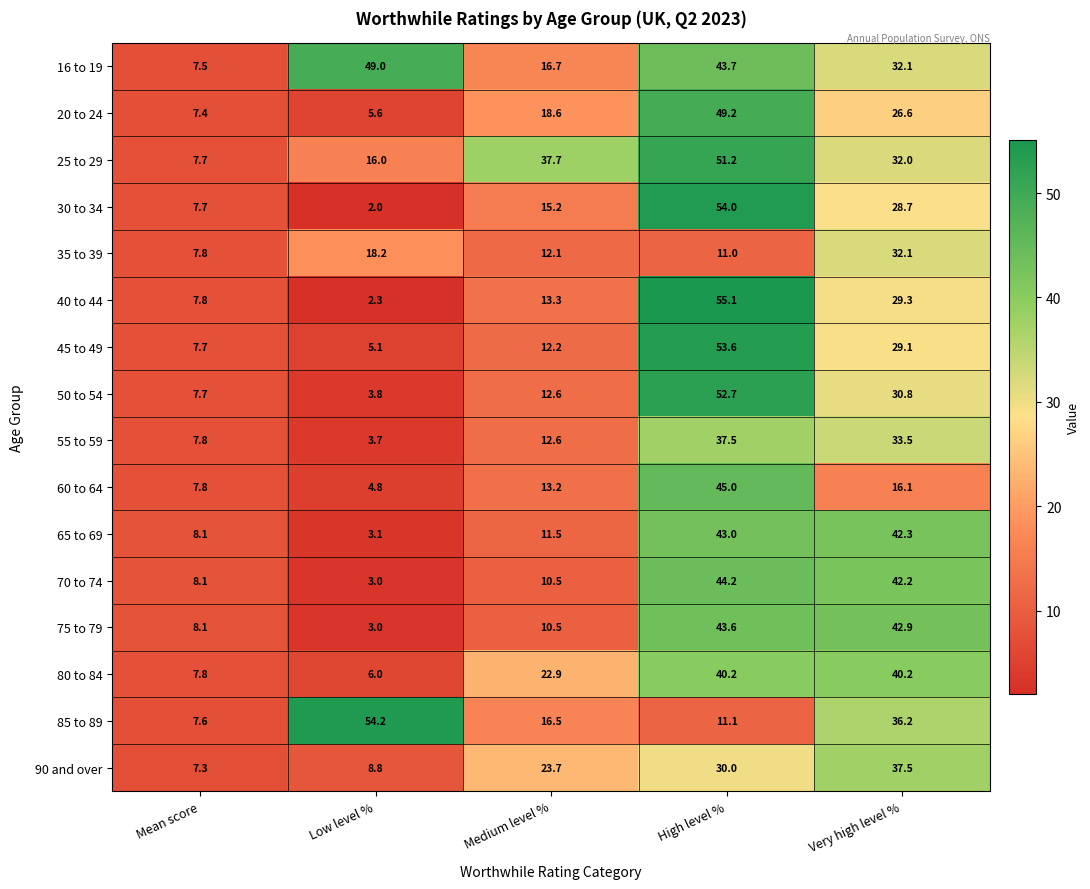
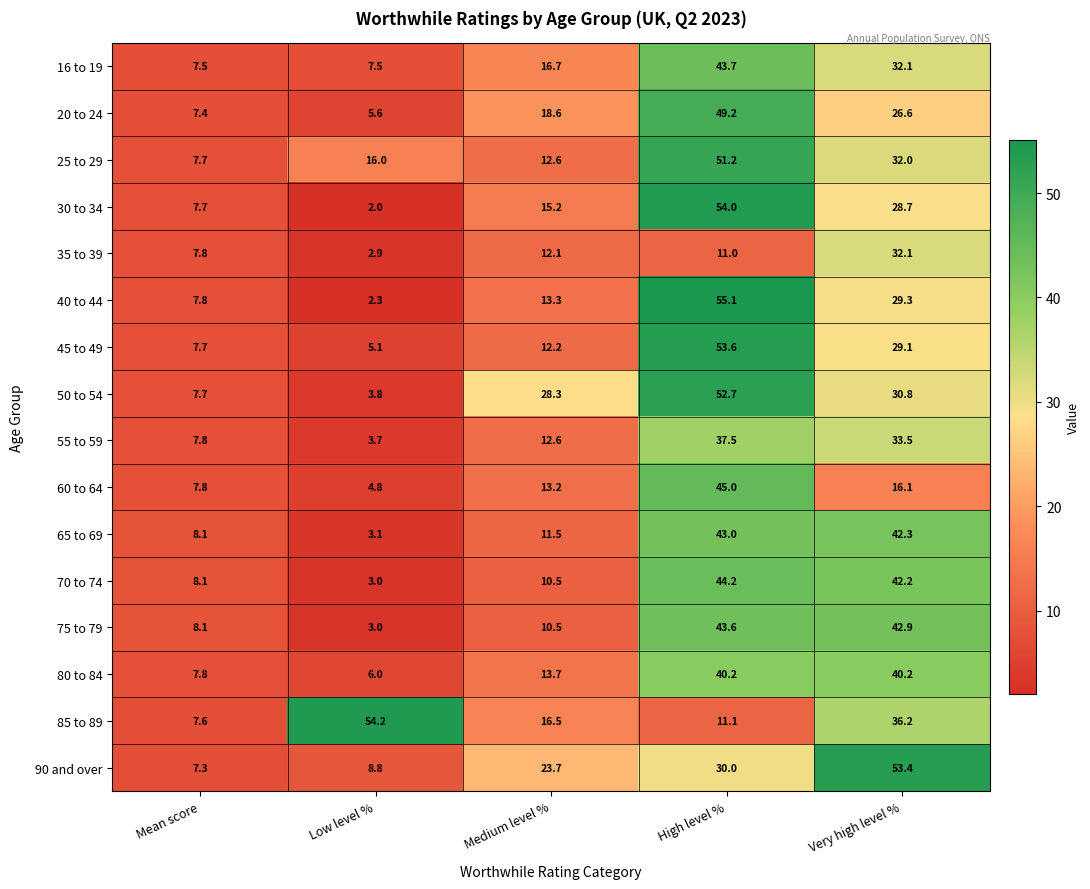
  {
    "16 to 19": {
      "Mean score": 7.5,
-     "Low level %": 49.0,
+     "Low level %": 7.5,
      "Medium level %": 16.7,
      "High level %": 43.7,
      "Very high level %": 32.1
    },
    "20 to 24": {
      "Mean score": 7.4,
      "Low level %": 5.6,
      "Medium level %": 18.6,
      "High level %": 49.2,
      "Very high level %": 26.6
    },
    "25 to 29": {
      "Mean score": 7.7,
      "Low level %": 16.0,
-     "Medium level %": 37.7,
+     "Medium level %": 12.6,
      "High level %": 51.2,
      "Very high level %": 32.0
    },
    "30 to 34": {
      "Mean score": 7.7,
      "Low level %": 2.0,
      "Medium level %": 15.2,
      "High level %": 54.0,
      "Very high level %": 28.7
    },
    "35 to 39": {
      "Mean score": 7.8,
-     "Low level %": 18.2,
+     "Low level %": 2.9,
      "Medium level %": 12.1,
      "High level %": 11.0,
      "Very high level %": 32.1
    },
    "40 to 44": {
      "Mean score": 7.8,
      "Low level %": 2.3,
      "Medium level %": 13.3,
      "High level %": 55.1,
      "Very high level %": 29.3
    },
    "45 to 49": {
      "Mean score": 7.7,
      "Low level %": 5.1,
      "Medium level %": 12.2,
      "High level %": 53.6,
      "Very high level %": 29.1
    },
    "50 to 54": {
      "Mean score": 7.7,
      "Low level %": 3.8,
-     "Medium level %": 12.6,
+     "Medium level %": 28.3,
      "High level %": 52.7,
      "Very high level %": 30.8
    },
    "55 to 59": {
      "Mean score": 7.8,
      "Low level %": 3.7,
      "Medium level %": 12.6,
      "High level %": 37.5,
      "Very high level %": 33.5
    },
    "60 to 64": {
      "Mean score": 7.8,
      "Low level %": 4.8,
      "Medium level %": 13.2,
      "High level %": 45.0,
      "Very high level %": 16.1
    },
    "65 to 69": {
      "Mean score": 8.1,
      "Low level %": 3.1,
      "Medium level %": 11.5,
      "High level %": 43.0,
      "Very high level %": 42.3
    },
    "70 to 74": {
      "Mean score": 8.1,
      "Low level %": 3.0,
      "Medium level %": 10.5,
      "High level %": 44.2,
      "Very high level %": 42.2
    },
    "75 to 79": {
      "Mean score": 8.1,
      "Low level %": 3.0,
      "Medium level %": 10.5,
      "High level %": 43.6,
      "Very high level %": 42.9
    },
    "80 to 84": {
      "Mean score": 7.8,
      "Low level %": 6.0,
-     "Medium level %": 22.9,
+     "Medium level %": 13.7,
      "High level %": 40.2,
      "Very high level %": 40.2
    },
    "85 to 89": {
      "Mean score": 7.6,
      "Low level %": 54.2,
      "Medium level %": 16.5,
      "High level %": 11.1,
      "Very high level %": 36.2
    },
    "90 and over": {
      "Mean score": 7.3,
      "Low level %": 8.8,
      "Medium level %": 23.7,
      "High level %": 30.0,
-     "Very high level %": 37.5
+     "Very high level %": 53.4
    }
  }
